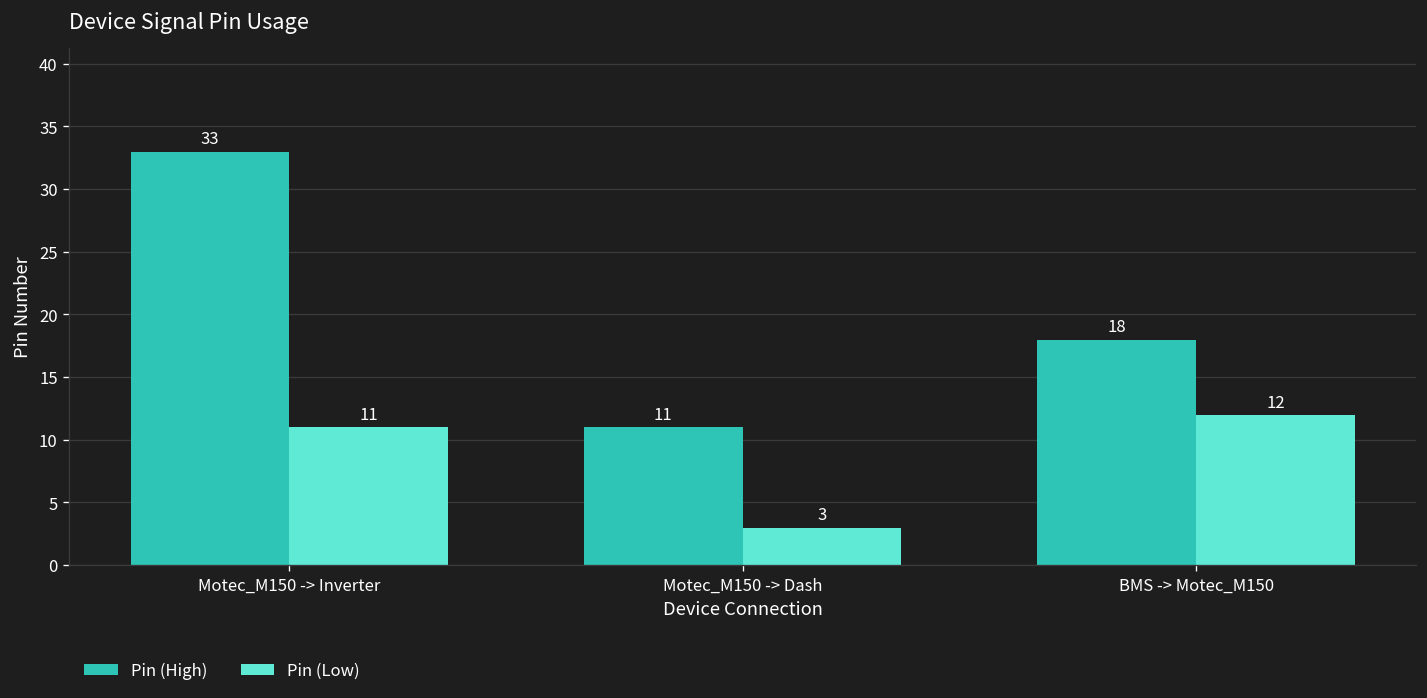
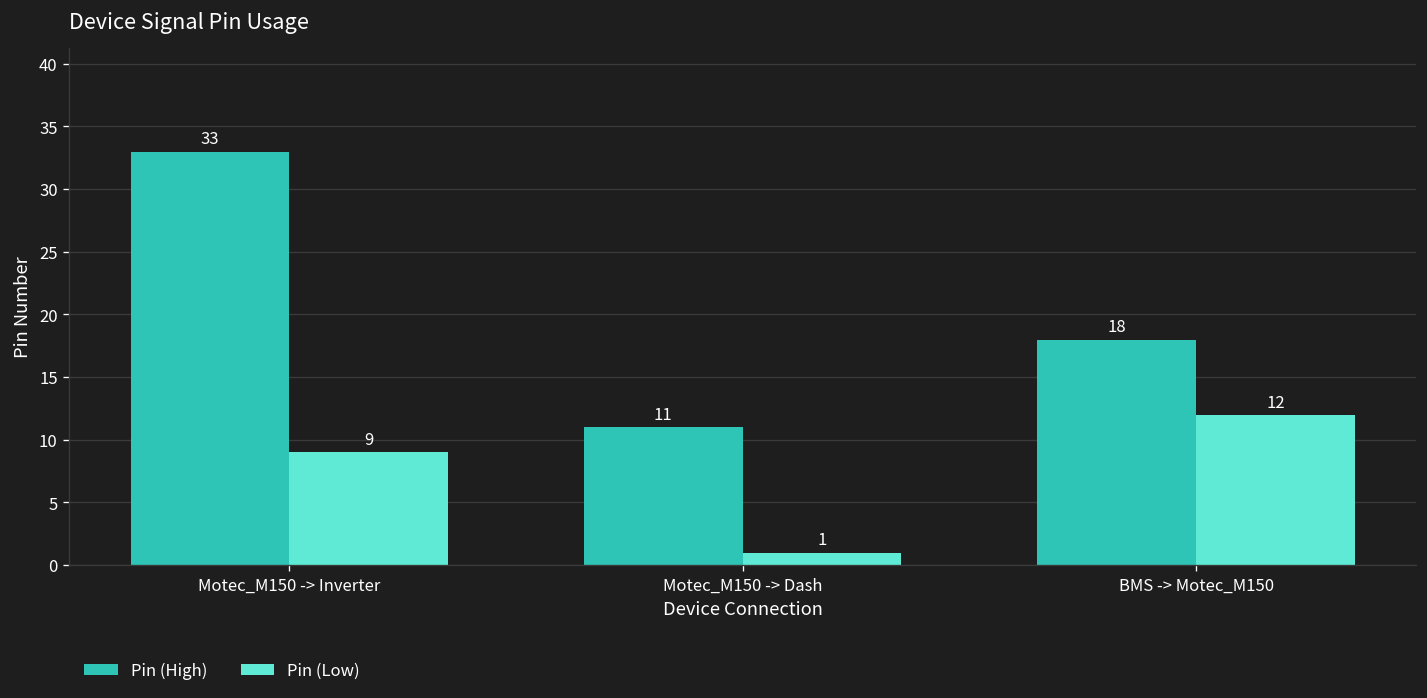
  {
    "Pin (High)": {
      "Motec_M150 -> Inverter": 33,
      "Motec_M150 -> Dash": 11,
      "BMS -> Motec_M150": 18
    },
    "Pin (Low)": {
-     "Motec_M150 -> Inverter": 11,
-     "Motec_M150 -> Dash": 3,
+     "Motec_M150 -> Inverter": 9,
+     "Motec_M150 -> Dash": 1,
      "BMS -> Motec_M150": 12
    }
  }
